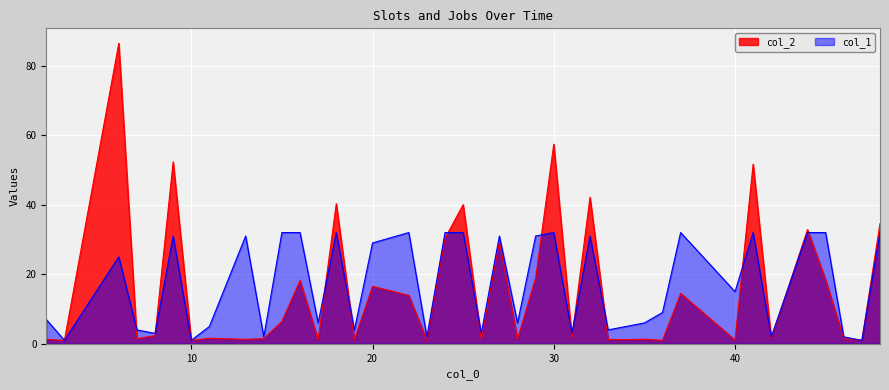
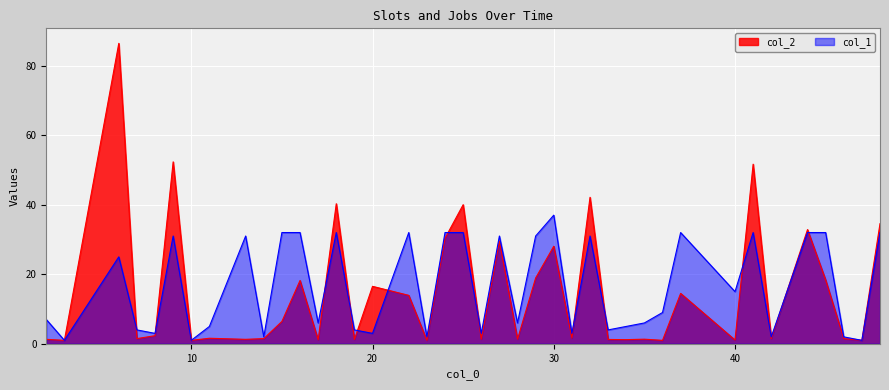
  {
    "col_2": {
      "20": 17,
-     "30": 57,
+     "30": 28,
      "40": 1
    },
    "col_1": {
-     "20": 29,
-     "30": 32,
+     "20": 3,
+     "30": 37,
      "40": 15
    }
  }
